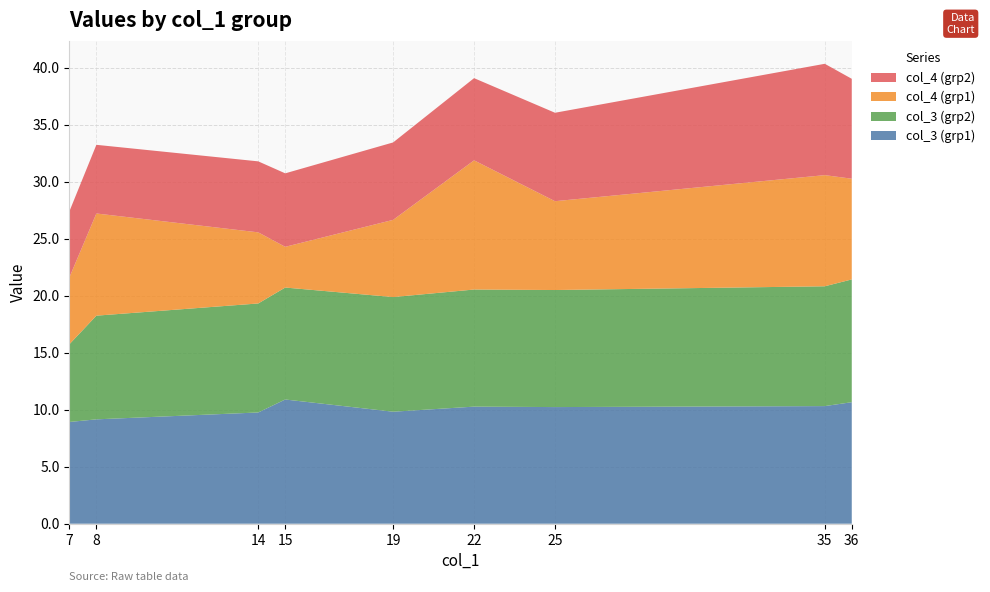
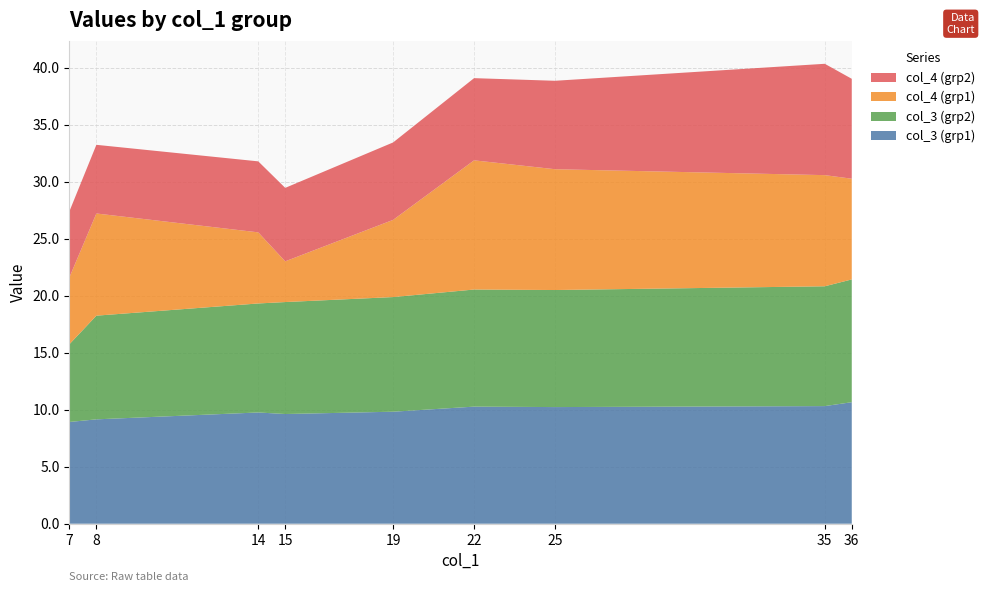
  {
    "col_3 (grp1)": {
      "7": 8.9,
      "8": 9.2,
      "14": 9.8,
-     "15": 10.9,
+     "15": 9.6,
      "19": 9.8,
      "22": 10.3,
      "25": 10.2,
      "35": 10.3,
      "36": 10.7
    },
    "col_3 (grp2)": {
      "7": 6.8,
      "8": 9.1,
      "14": 9.6,
      "15": 9.8,
      "19": 10.1,
      "22": 10.3,
      "25": 10.3,
      "35": 10.5,
      "36": 10.8
    },
    "col_4 (grp1)": {
      "7": 5.9,
      "8": 9.0,
      "14": 6.2,
      "15": 3.6,
      "19": 6.8,
      "22": 11.3,
-     "25": 7.8,
+     "25": 10.6,
      "35": 9.7,
      "36": 8.8
    },
    "col_4 (grp2)": {
      "7": 5.8,
      "8": 6.0,
      "14": 6.2,
      "15": 6.4,
      "19": 6.8,
      "22": 7.2,
      "25": 7.8,
      "35": 9.8,
      "36": 8.8
    }
  }
